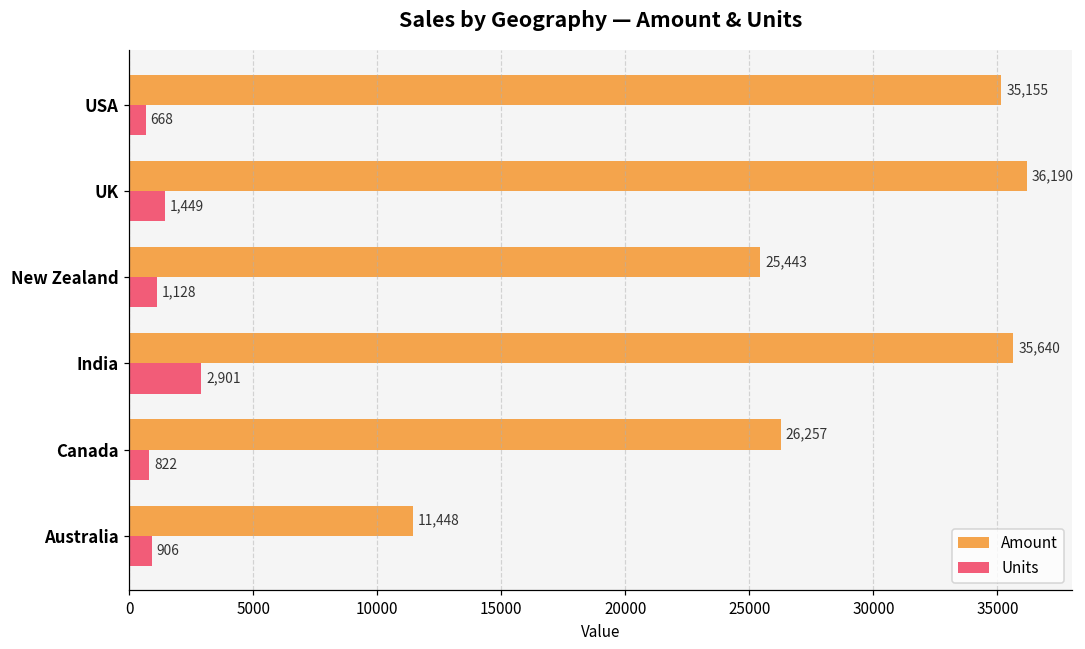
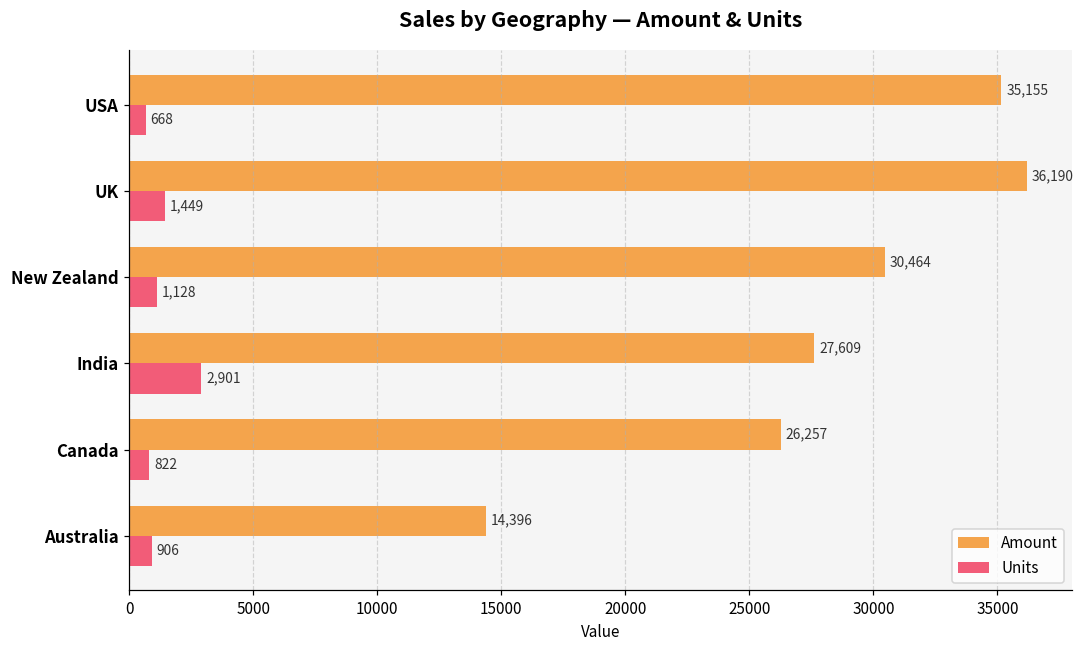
  {
    "Amount": {
      "USA": "35,155",
      "UK": "36,190",
-     "New Zealand": "25,443",
-     "India": "35,640",
+     "New Zealand": "30,464",
+     "India": "27,609",
      "Canada": "26,257",
-     "Australia": "11,448"
+     "Australia": "14,396"
    },
    "Units": {
      "USA": "668",
      "UK": "1,449",
      "New Zealand": "1,128",
      "India": "2,901",
      "Canada": "822",
      "Australia": "906"
    }
  }
